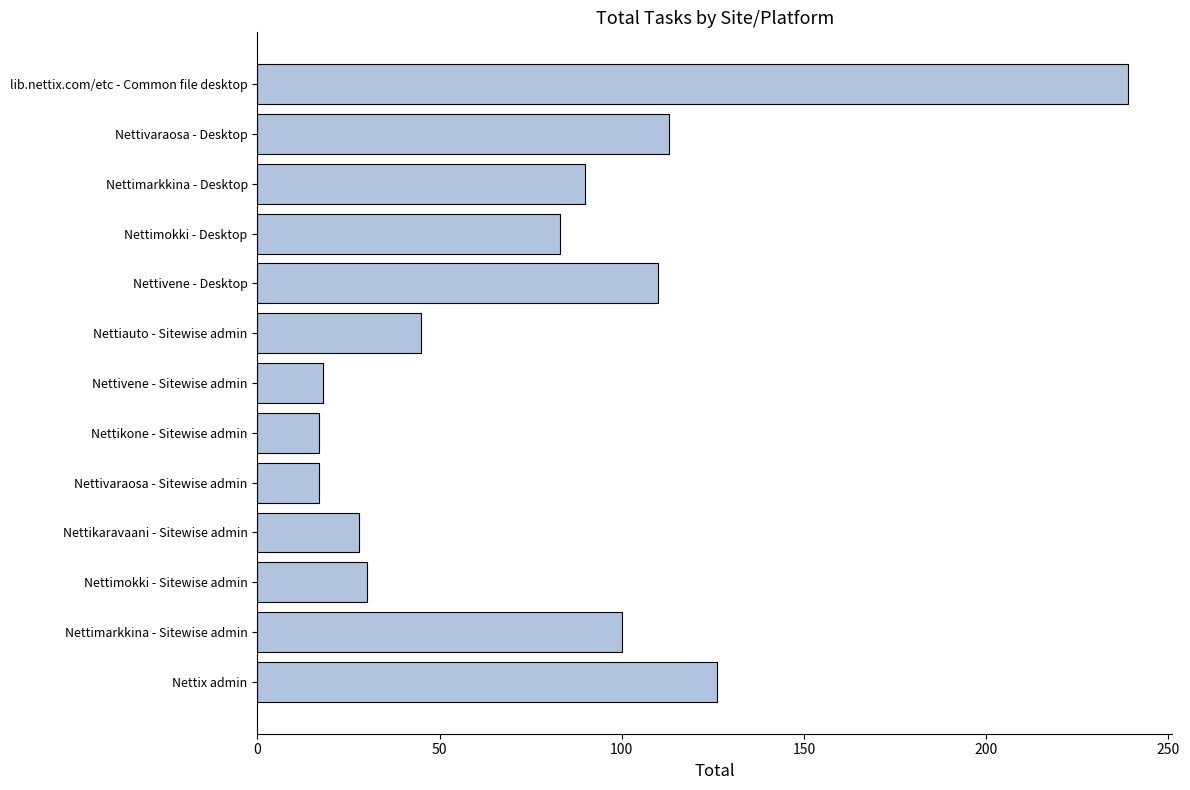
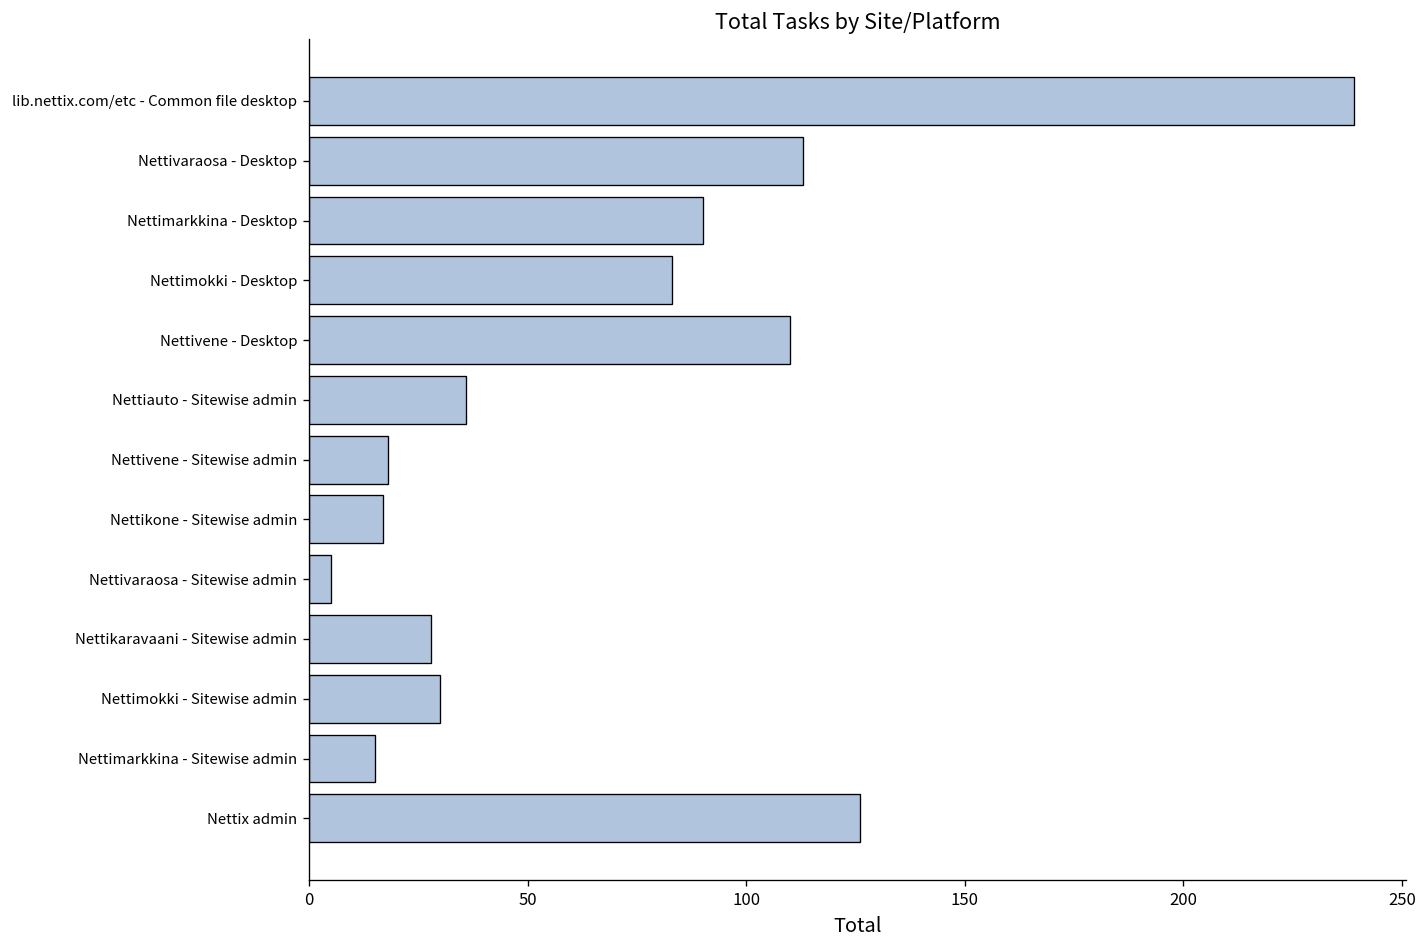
  {
    "lib.nettix.com/etc - Common file desktop": 239,
    "Nettivaraosa - Desktop": 113,
    "Nettimarkkina - Desktop": 90,
    "Nettimokki - Desktop": 83,
    "Nettivene - Desktop": 110,
-   "Nettiauto - Sitewise admin": 45,
+   "Nettiauto - Sitewise admin": 36,
    "Nettivene - Sitewise admin": 18,
    "Nettikone - Sitewise admin": 17,
-   "Nettivaraosa - Sitewise admin": 17,
+   "Nettivaraosa - Sitewise admin": 5,
    "Nettikaravaani - Sitewise admin": 28,
    "Nettimokki - Sitewise admin": 30,
-   "Nettimarkkina - Sitewise admin": 100,
+   "Nettimarkkina - Sitewise admin": 15,
    "Nettix admin": 126
  }
